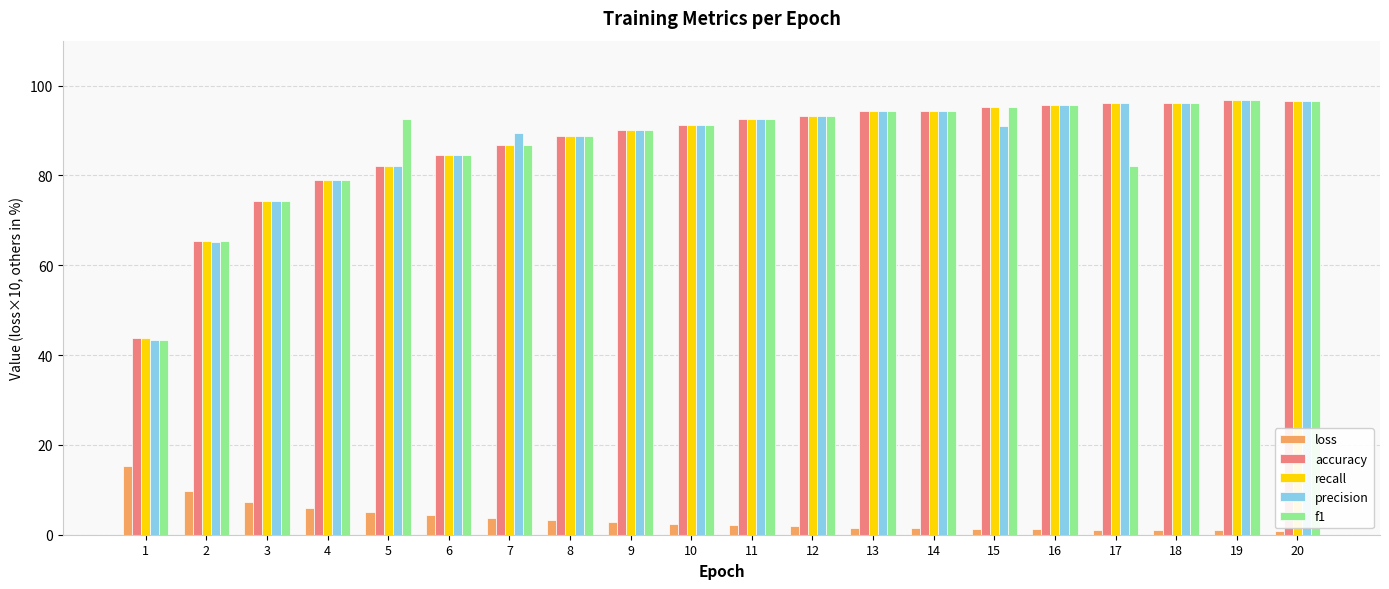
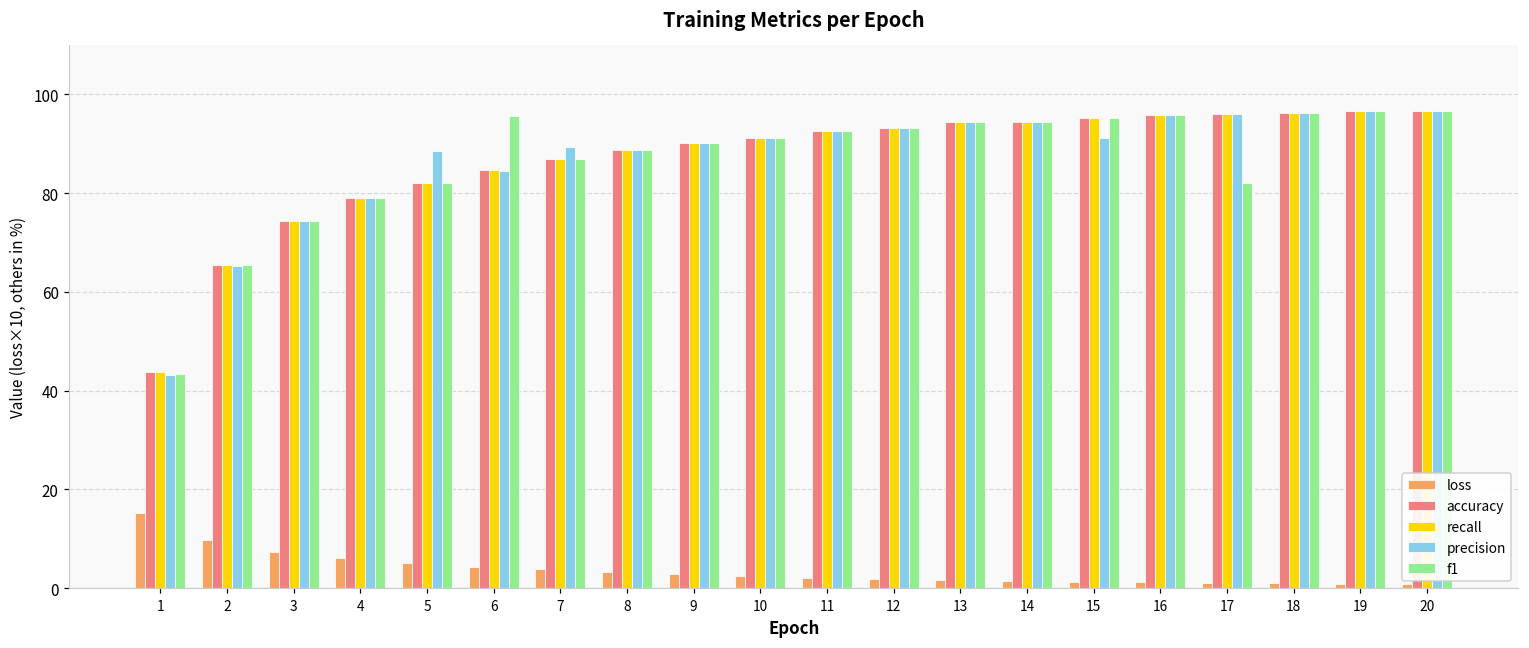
  {
    "recall": {
      "1": 44,
      "2": 65,
      "3": 74,
      "4": 79,
      "5": 82,
      "6": 85,
      "7": 87,
      "8": 89,
      "9": 90,
      "10": 91,
      "11": 92,
      "12": 93,
      "13": 94,
      "14": 94,
      "15": 95,
      "16": 96,
      "17": 96,
      "18": 96,
      "19": 97,
      "20": 97
    },
    "precision": {
      "1": 43,
      "2": 65,
      "3": 74,
      "4": 79,
-     "5": 82,
+     "5": 88,
      "6": 85,
      "7": 89,
      "8": 89,
      "9": 90,
      "10": 91,
      "11": 92,
      "12": 93,
      "13": 94,
      "14": 94,
      "15": 91,
      "16": 96,
      "17": 96,
      "18": 96,
      "19": 97,
      "20": 97
    },
    "f1": {
      "1": 43,
      "2": 65,
      "3": 74,
      "4": 79,
-     "5": 92,
-     "6": 85,
+     "5": 82,
+     "6": 96,
      "7": 87,
      "8": 89,
      "9": 90,
      "10": 91,
      "11": 92,
      "12": 93,
      "13": 94,
      "14": 94,
      "15": 95,
      "16": 96,
      "17": 82,
      "18": 96,
      "19": 97,
      "20": 97
    }
  }
